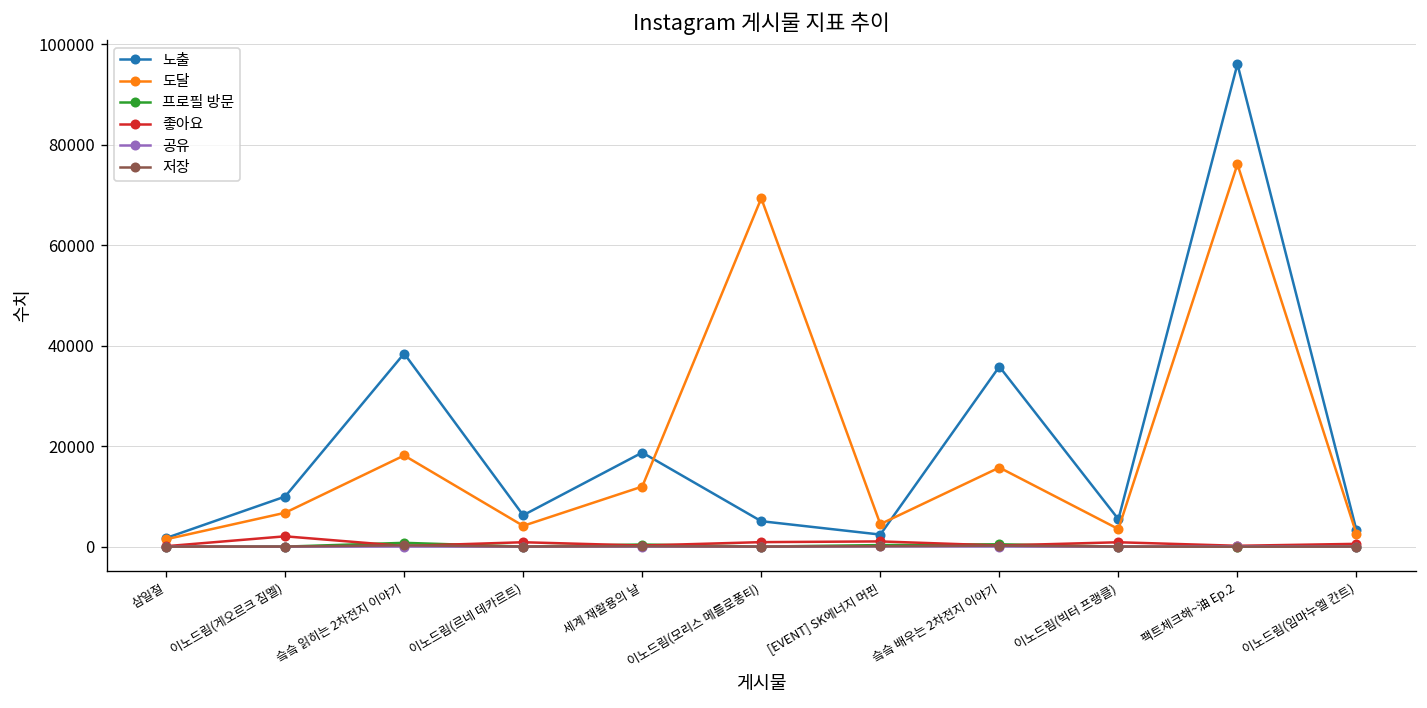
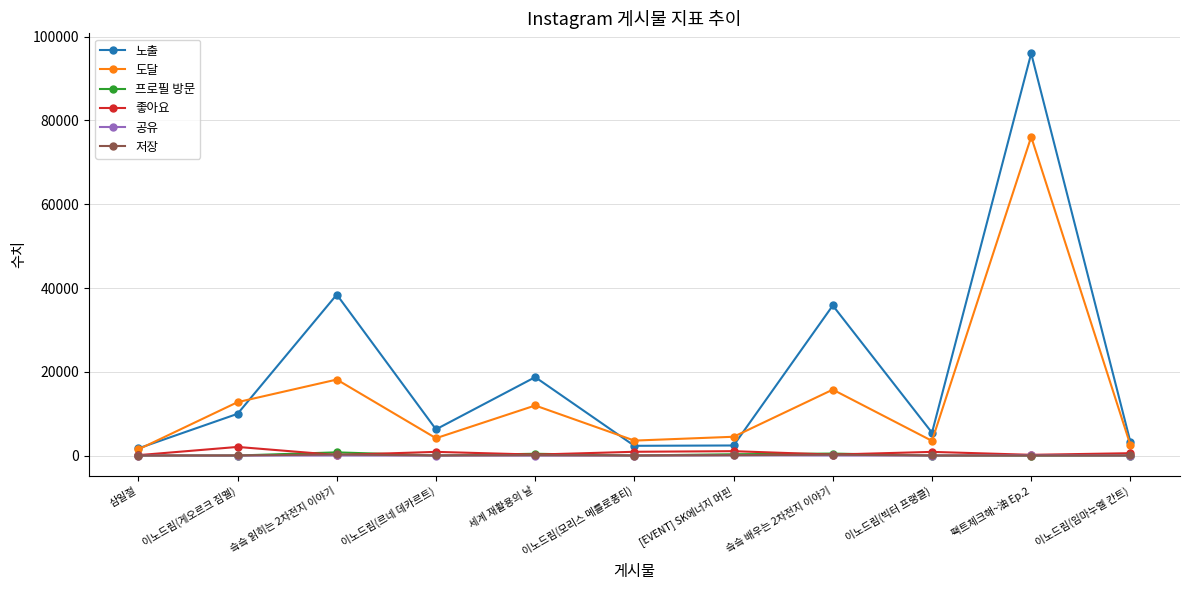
  {
    "노출": {
      "이노드림(게오르크 짐멜)": 10000,
      "슼슼 읽히는 2차전지 이야기": 38000,
      "이노드림(르네 데카르트)": 6000,
      "세계 재활용의 날": 19000,
-     "이노드림(모리스 메를로퐁티)": 5000,
+     "이노드림(모리스 메를로퐁티)": 2000,
      "[EVENT] SK에너지 머핀": 2000,
      "슼슼 배우는 2차전지 이야기": 36000,
      "이노드림(빅터 프랭클)": 5000,
      "팩트체크해~油 Ep.2": 96000,
      "이노드림(임마누엘 칸트)": 3000
    },
    "도달": {
-     "이노드림(게오르크 짐멜)": 7000,
+     "이노드림(게오르크 짐멜)": 13000,
      "슼슼 읽히는 2차전지 이야기": 18000,
      "이노드림(르네 데카르트)": 4000,
      "세계 재활용의 날": 12000,
-     "이노드림(모리스 메를로퐁티)": 69000,
+     "이노드림(모리스 메를로퐁티)": 4000,
      "[EVENT] SK에너지 머핀": 4000,
      "슼슼 배우는 2차전지 이야기": 16000,
      "이노드림(빅터 프랭클)": 4000,
      "팩트체크해~油 Ep.2": 76000,
      "이노드림(임마누엘 칸트)": 3000
    },
    "좋아요": {
      "이노드림(게오르크 짐멜)": 2000,
      "이노드림(르네 데카르트)": 1000,
      "이노드림(모리스 메를로퐁티)": 1000,
      "[EVENT] SK에너지 머핀": 1000,
      "이노드림(빅터 프랭클)": 1000
    }
  }
